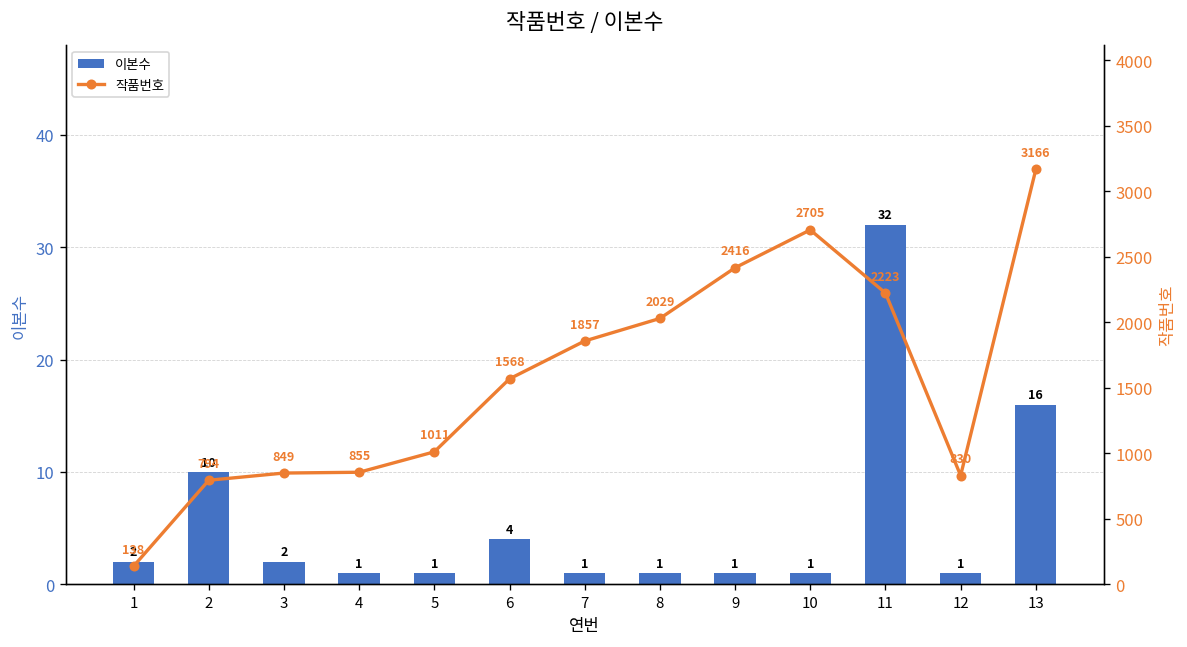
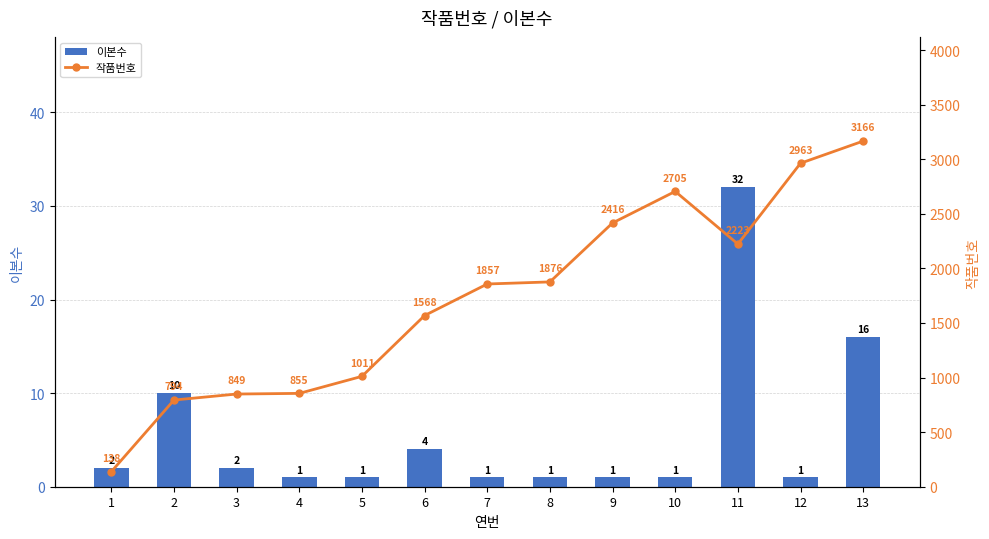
  {
    "이본수": {
      "3": 2,
      "4": 1,
      "5": 1,
      "6": 4,
      "7": 1,
      "8": 1,
      "9": 1,
      "10": 1,
      "11": 32,
      "12": 1,
      "13": 16
    },
    "작품번호": {
      "3": 849,
      "4": 855,
      "5": 1011,
      "6": 1568,
      "7": 1857,
-     "8": 2029,
+     "8": 1876,
      "9": 2416,
      "10": 2705,
      "11": 2223,
-     "12": 830,
+     "12": 2963,
      "13": 3166
    }
  }
